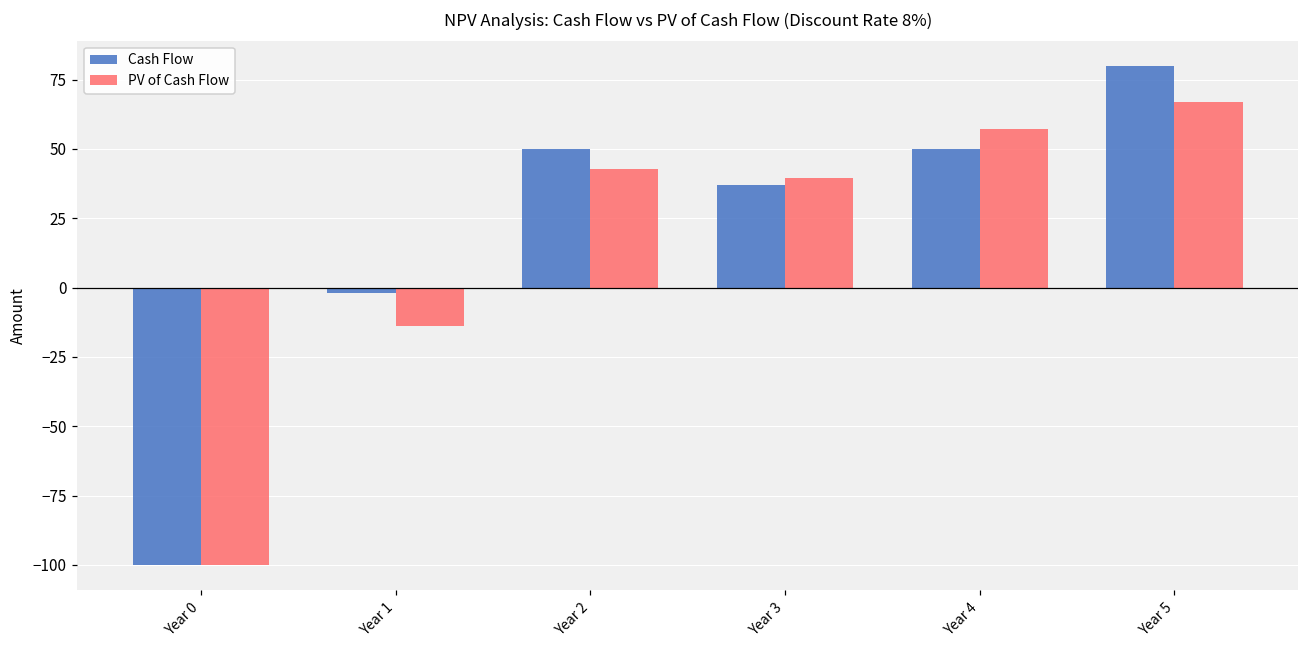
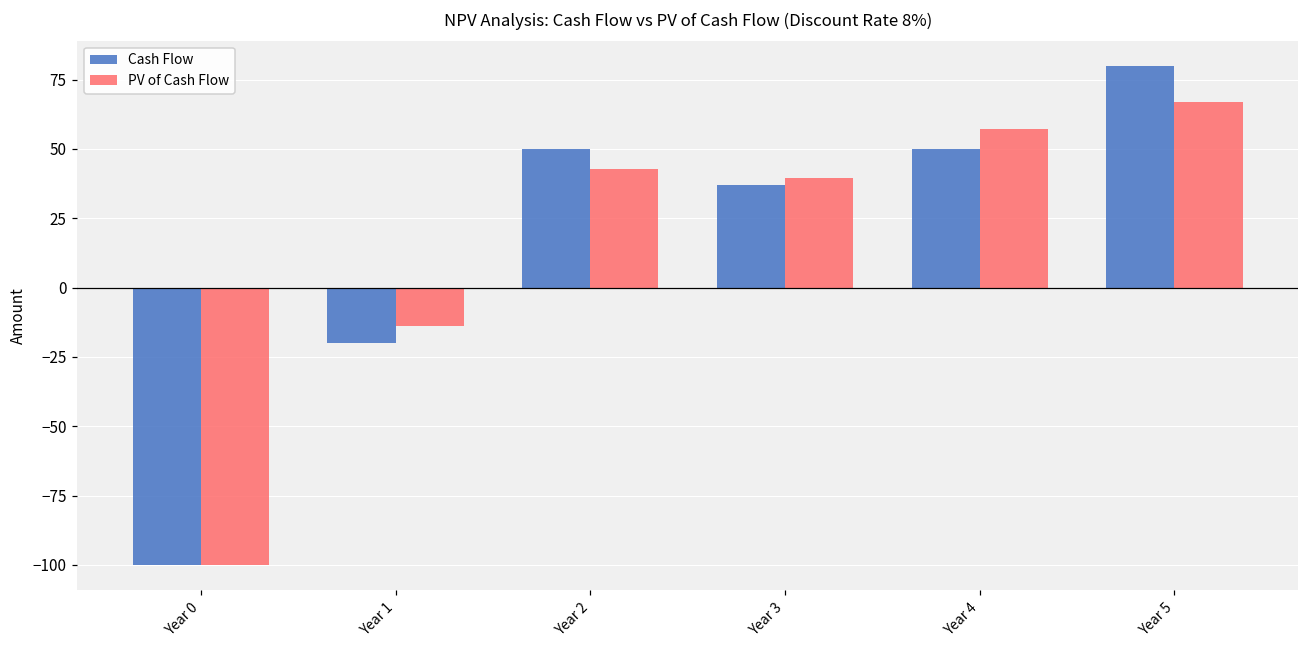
  {
    "Cash Flow": {
      "Year 0": -100,
-     "Year 1": -2,
+     "Year 1": -20,
      "Year 2": 50,
      "Year 3": 37,
      "Year 4": 50,
      "Year 5": 80
    },
    "PV of Cash Flow": {
      "Year 0": -100,
      "Year 1": -14,
      "Year 2": 43,
      "Year 3": 40,
      "Year 4": 57,
      "Year 5": 67
    }
  }
